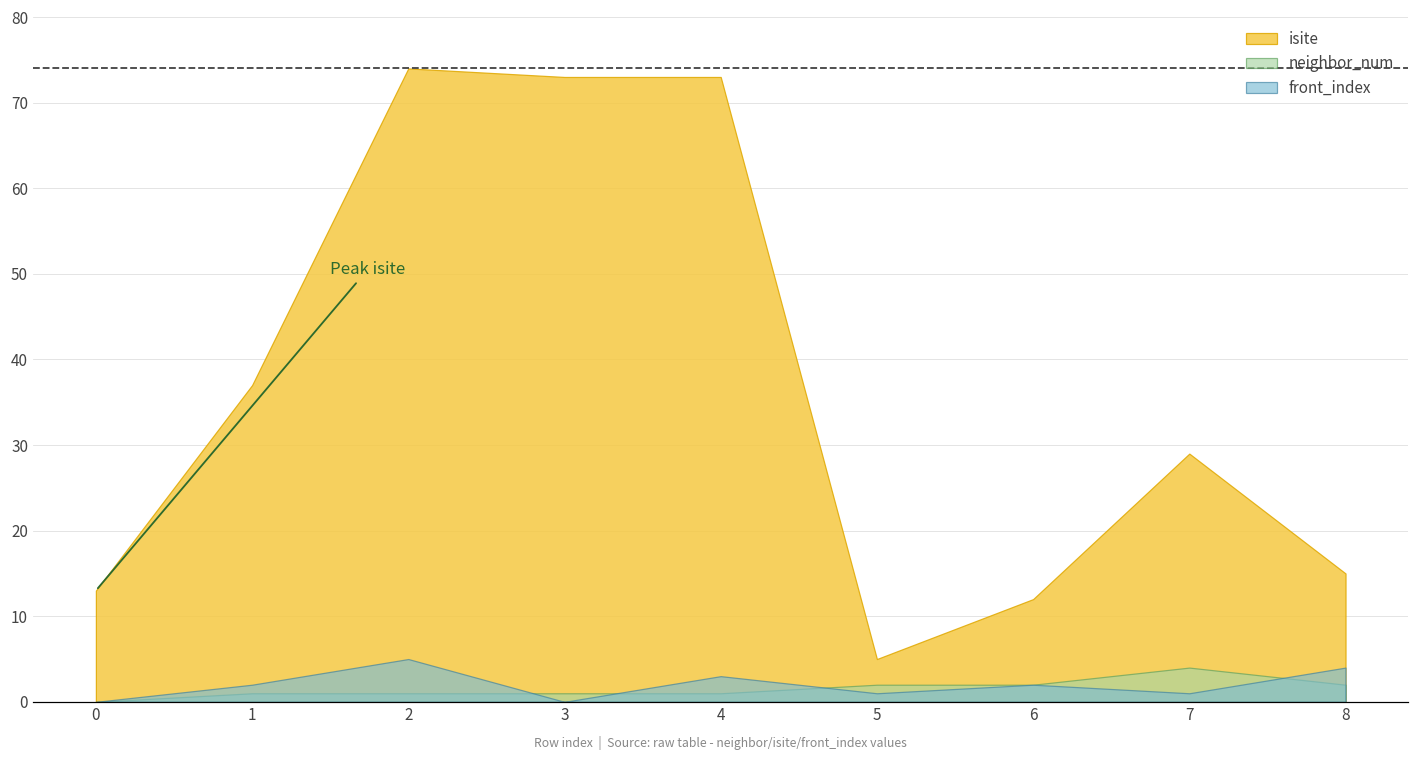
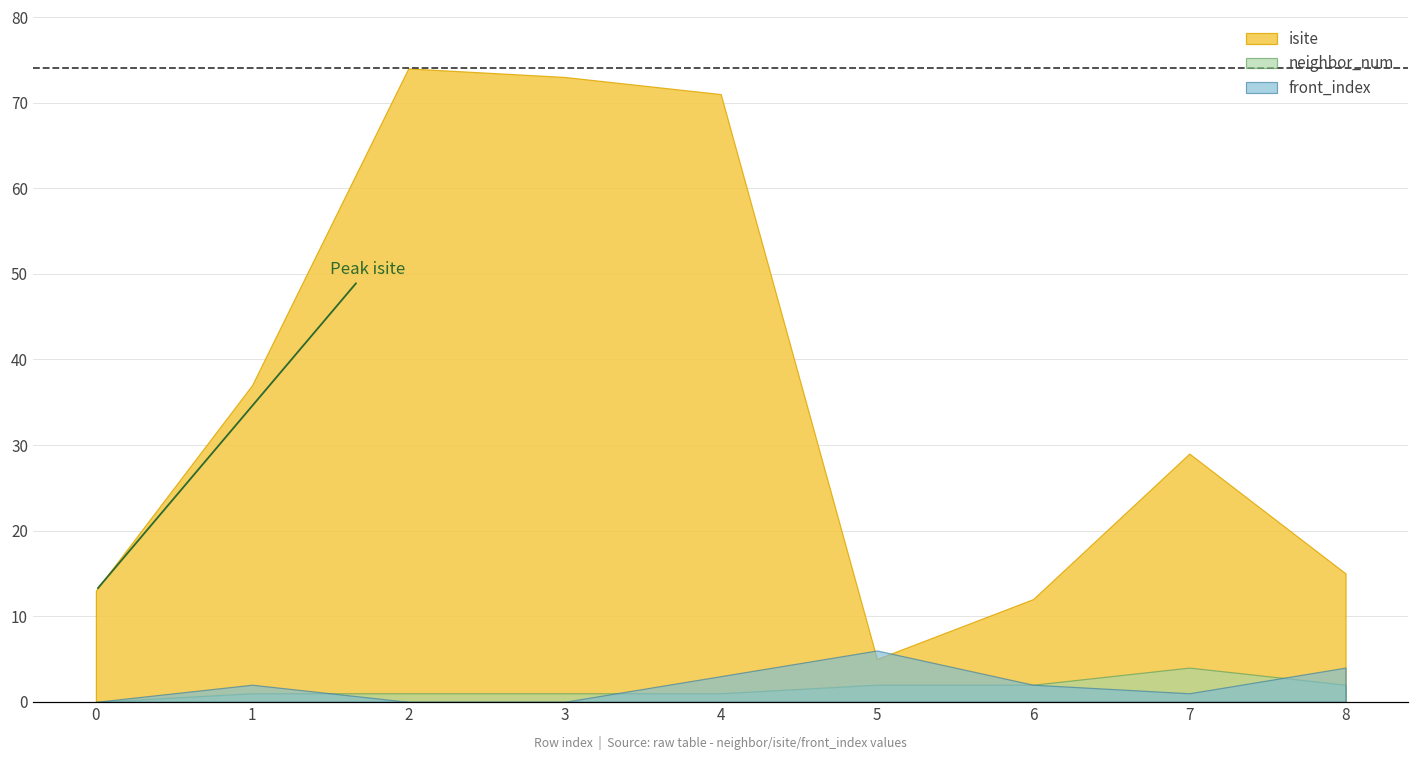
  {
    "isite": {
      "0": 13,
      "1": 37,
      "2": 74,
      "3": 73,
-     "4": 73,
+     "4": 71,
      "5": 5,
      "6": 12,
      "7": 29,
      "8": 15
    },
    "neighbor_num": {
      "1": 1,
      "2": 1,
      "3": 1,
      "4": 1,
      "5": 2,
      "7": 4,
      "8": 2
    },
    "front_index": {
      "1": 2,
-     "2": 5,
+     "2": 0,
      "3": 0,
      "4": 3,
-     "5": 1,
+     "5": 6,
      "7": 1,
      "8": 4
    }
  }
